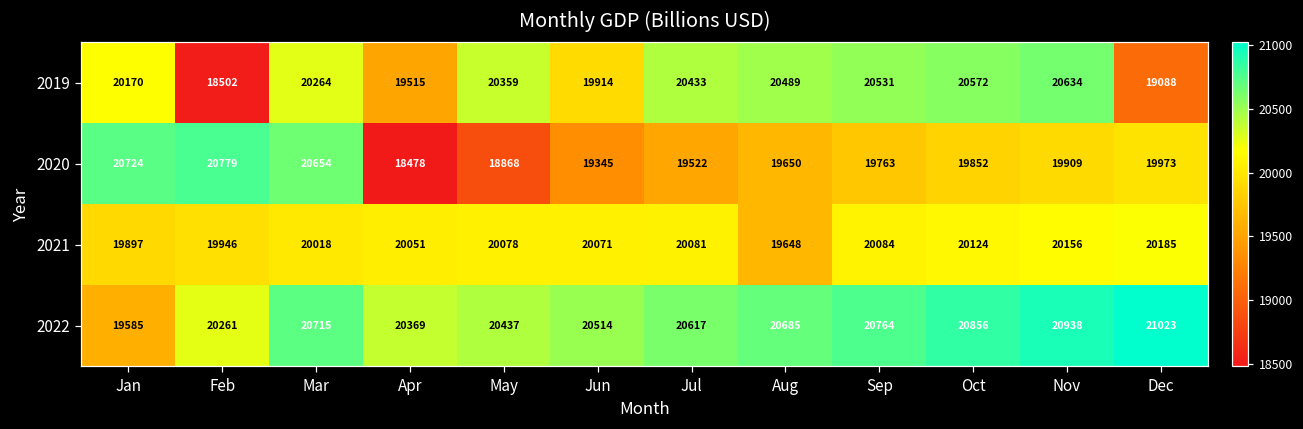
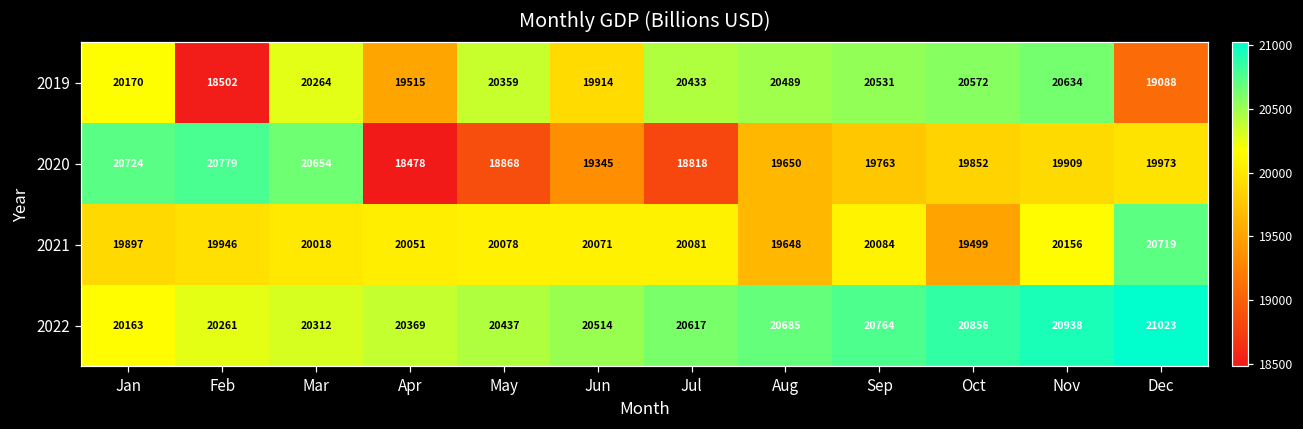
  {
    "2019": {
      "Jan": 20170,
      "Feb": 18502,
      "Mar": 20264,
      "Apr": 19515,
      "May": 20359,
      "Jun": 19914,
      "Jul": 20433,
      "Aug": 20489,
      "Sep": 20531,
      "Oct": 20572,
      "Nov": 20634,
      "Dec": 19088
    },
    "2020": {
      "Jan": 20724,
      "Feb": 20779,
      "Mar": 20654,
      "Apr": 18478,
      "May": 18868,
      "Jun": 19345,
-     "Jul": 19522,
+     "Jul": 18818,
      "Aug": 19650,
      "Sep": 19763,
      "Oct": 19852,
      "Nov": 19909,
      "Dec": 19973
    },
    "2021": {
      "Jan": 19897,
      "Feb": 19946,
      "Mar": 20018,
      "Apr": 20051,
      "May": 20078,
      "Jun": 20071,
      "Jul": 20081,
      "Aug": 19648,
      "Sep": 20084,
-     "Oct": 20124,
+     "Oct": 19499,
      "Nov": 20156,
-     "Dec": 20185
+     "Dec": 20719
    },
    "2022": {
-     "Jan": 19585,
+     "Jan": 20163,
      "Feb": 20261,
-     "Mar": 20715,
+     "Mar": 20312,
      "Apr": 20369,
      "May": 20437,
      "Jun": 20514,
      "Jul": 20617,
      "Aug": 20685,
      "Sep": 20764,
      "Oct": 20856,
      "Nov": 20938,
      "Dec": 21023
    }
  }
